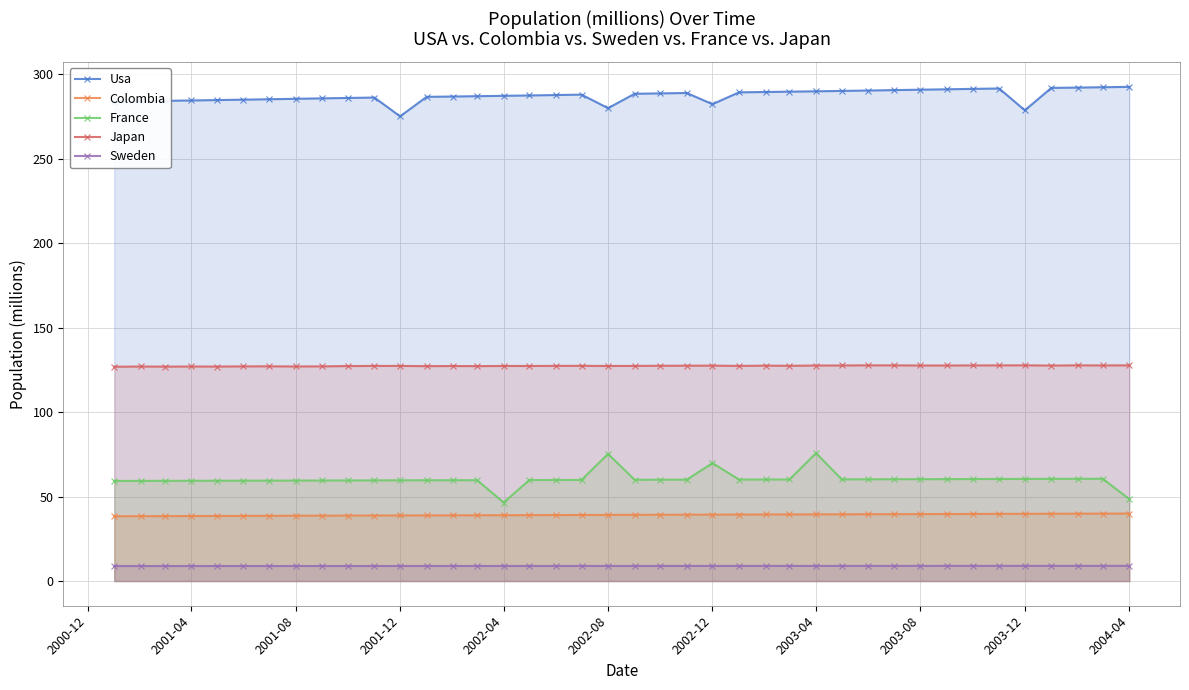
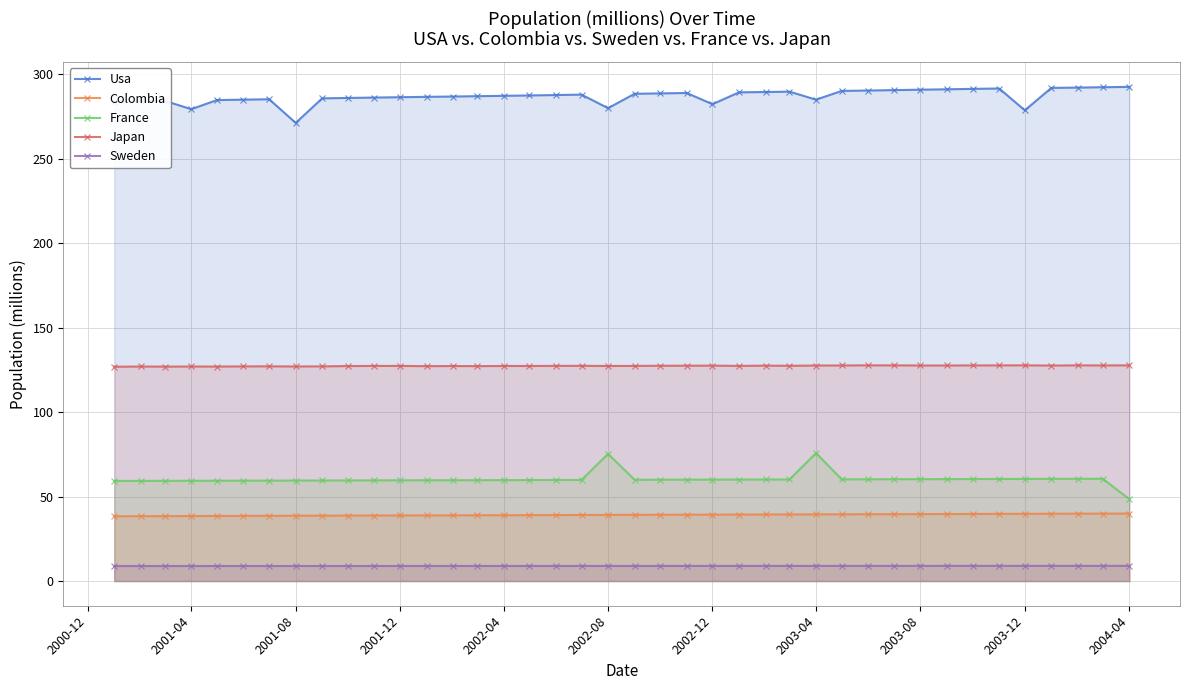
  {
    "Usa": {
-     "2001-04": 285,
-     "2001-08": 286,
-     "2001-12": 275,
+     "2001-04": 279,
+     "2001-08": 271,
+     "2001-12": 287,
      "2002-04": 287,
      "2002-08": 280,
      "2002-12": 282,
-     "2003-04": 290,
+     "2003-04": 285,
      "2003-08": 291,
      "2003-12": 279,
      "2004-04": 293
    },
    "France": {
      "2001-04": 59,
      "2001-08": 60,
      "2001-12": 60,
-     "2002-04": 47,
+     "2002-04": 60,
      "2002-08": 75,
-     "2002-12": 70,
+     "2002-12": 60,
      "2003-04": 76,
      "2003-08": 60,
      "2003-12": 60,
      "2004-04": 49
    },
    "Sweden": {
      "2001-04": 9,
      "2001-08": 9,
      "2001-12": 9,
      "2002-04": 9,
      "2002-08": 9,
      "2002-12": 9,
      "2003-04": 9,
      "2003-08": 9,
      "2003-12": 9,
      "2004-04": 9
    }
  }
